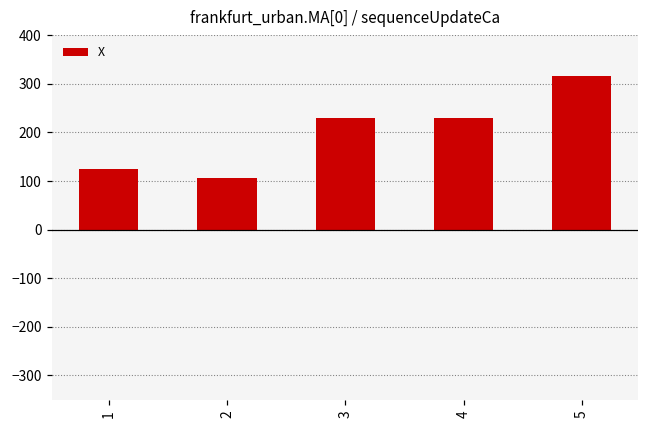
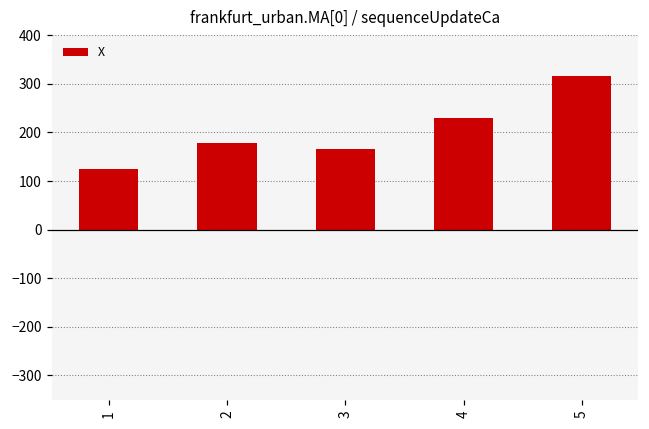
  {
    "1": 120,
-   "2": 110,
-   "3": 230,
+   "2": 180,
+   "3": 170,
    "4": 230,
    "5": 320
  }
